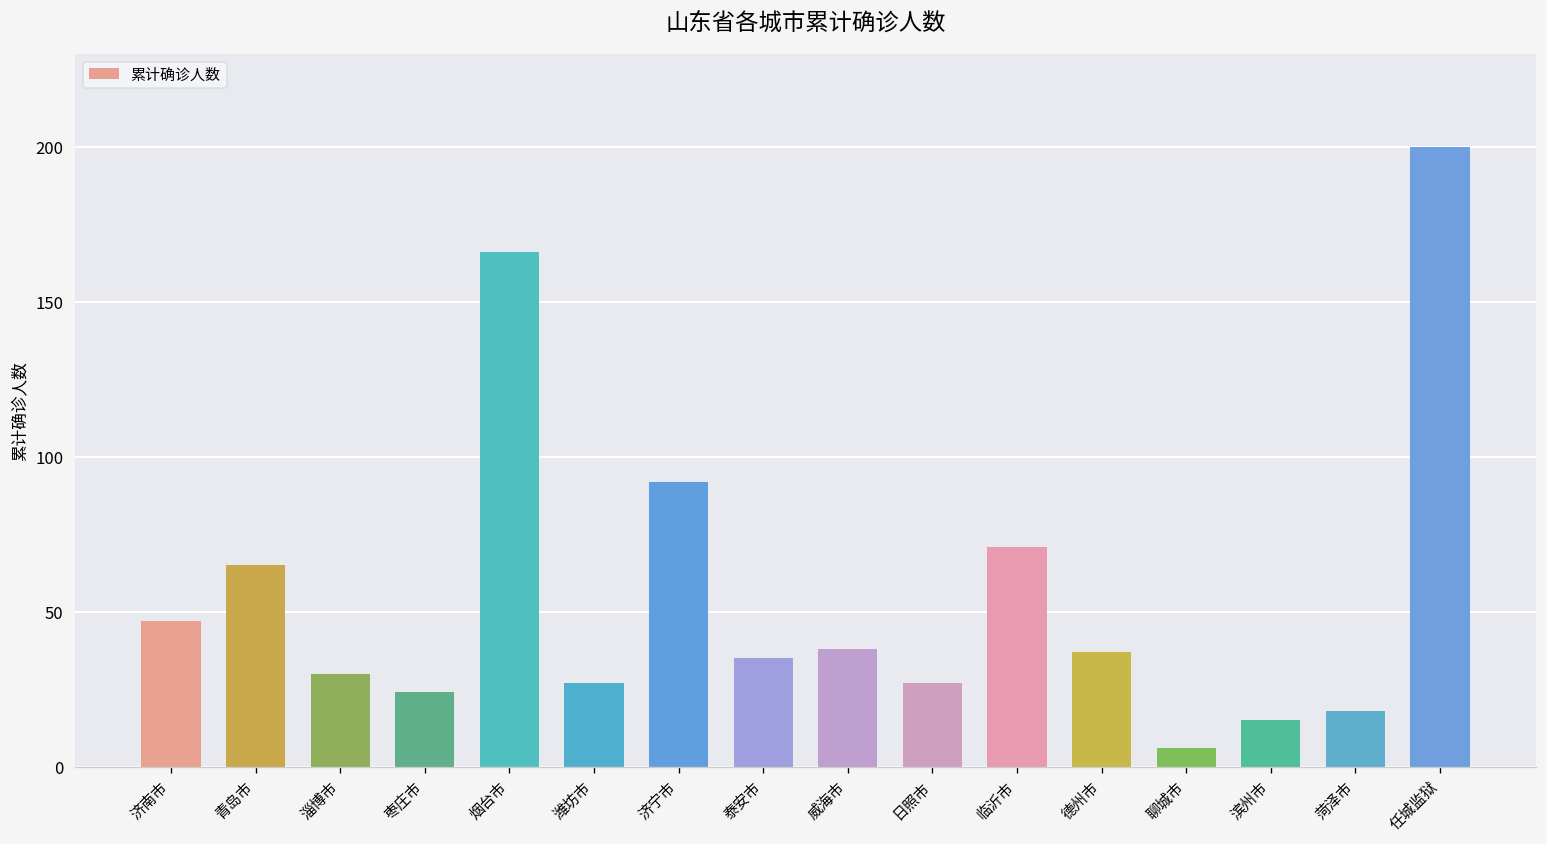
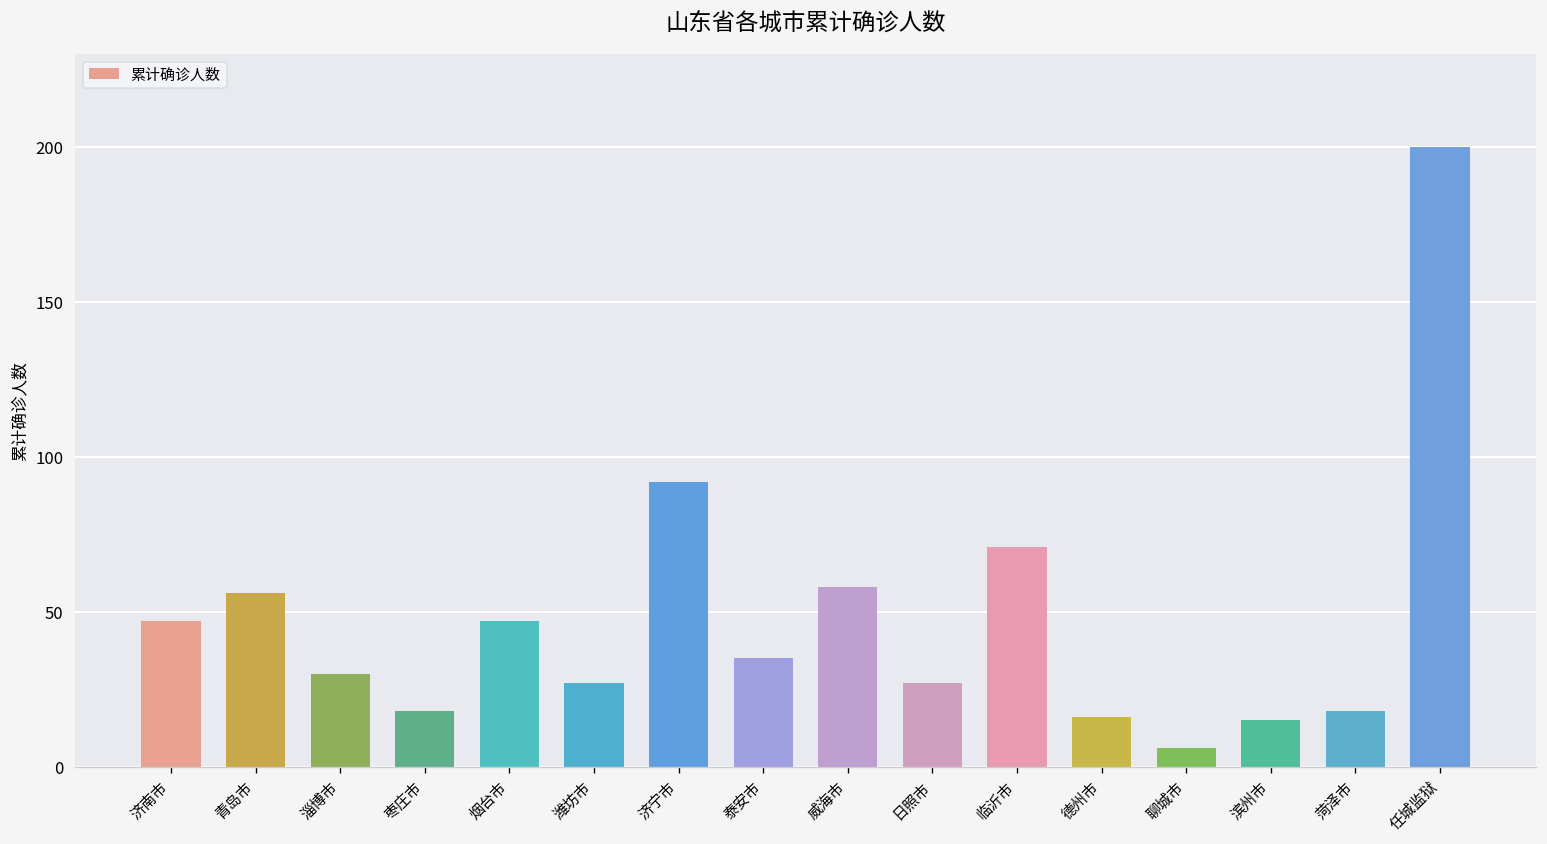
  {
    "济南市": 47,
-   "青岛市": 65,
+   "青岛市": 56,
    "淄博市": 30,
-   "枣庄市": 24,
-   "烟台市": 166,
+   "枣庄市": 18,
+   "烟台市": 47,
    "潍坊市": 27,
    "济宁市": 92,
    "泰安市": 35,
-   "威海市": 38,
+   "威海市": 58,
    "日照市": 27,
    "临沂市": 71,
-   "德州市": 37,
+   "德州市": 16,
    "聊城市": 6,
    "滨州市": 15,
    "菏泽市": 18,
    "任城监狱": 200
  }
